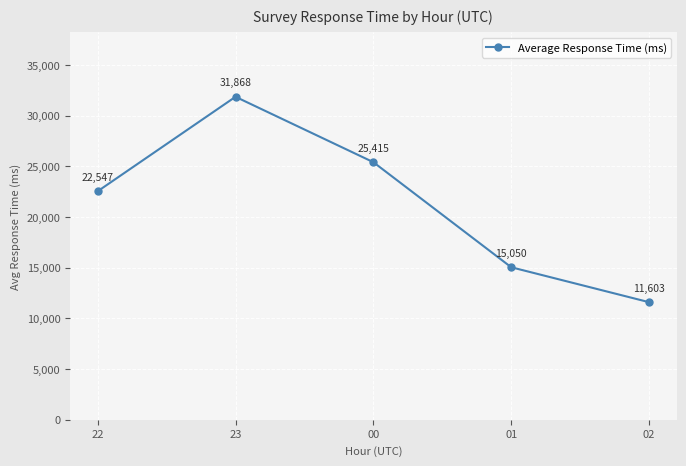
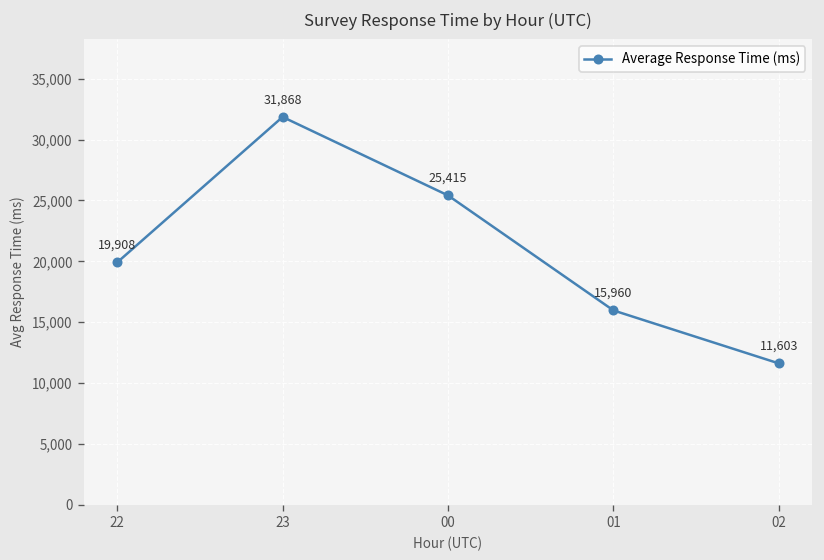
  {
-   "22": "22,547",
+   "22": "19,908",
    "23": "31,868",
-   "01": "15,050",
+   "01": "15,960",
    "02": "11,603"
  }
